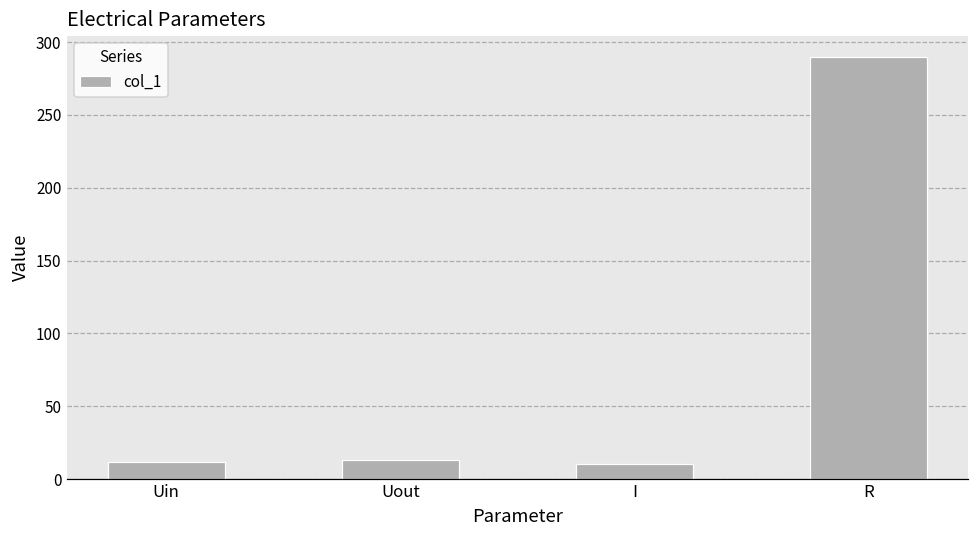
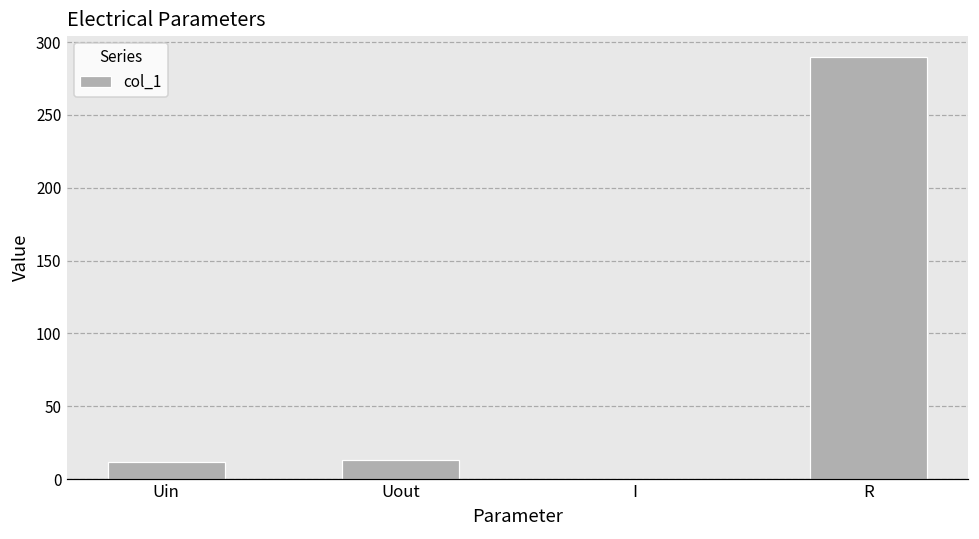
  {
    "Uin": 12,
    "Uout": 13,
-   "I": 11,
+   "I": 0,
    "R": 290
  }
